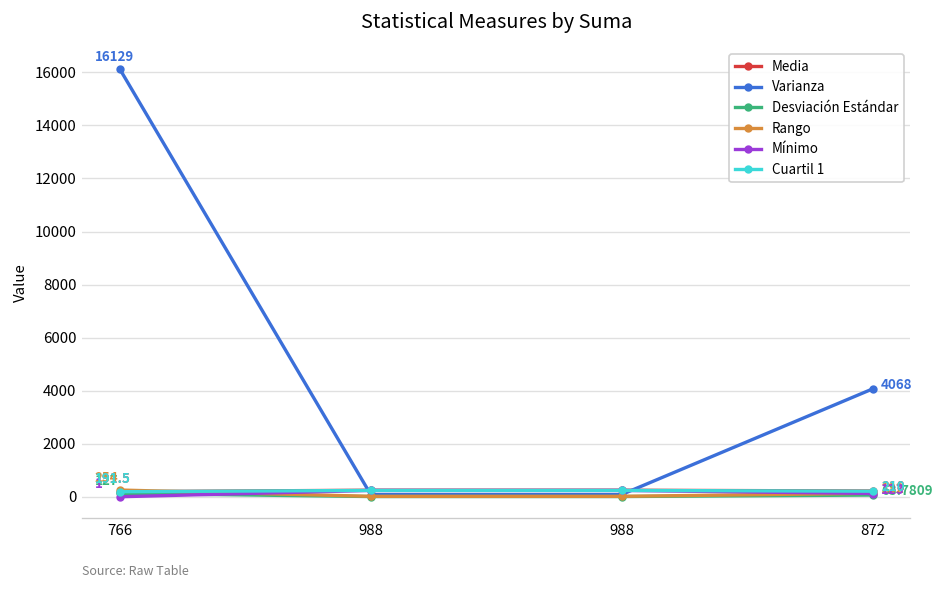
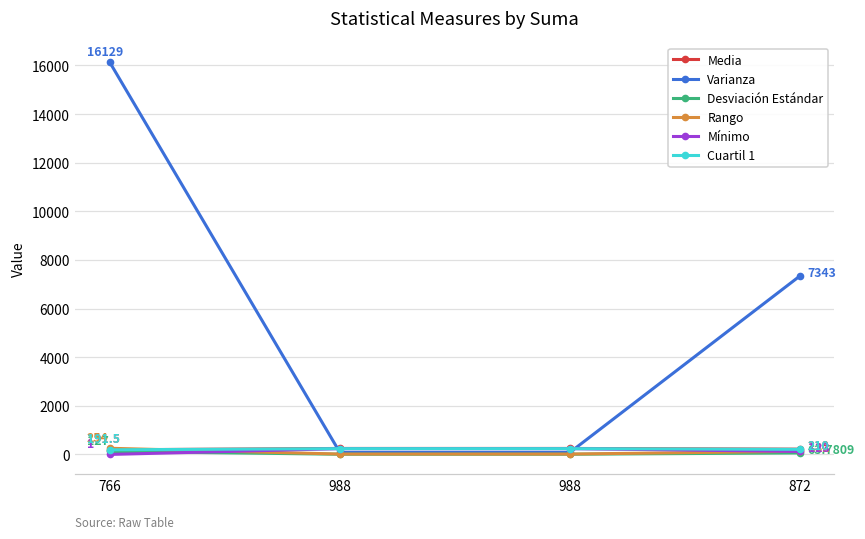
  {
    "Varianza": {
      "766": 16129,
-     "872": 4068
+     "872": 7343
    }
  }
